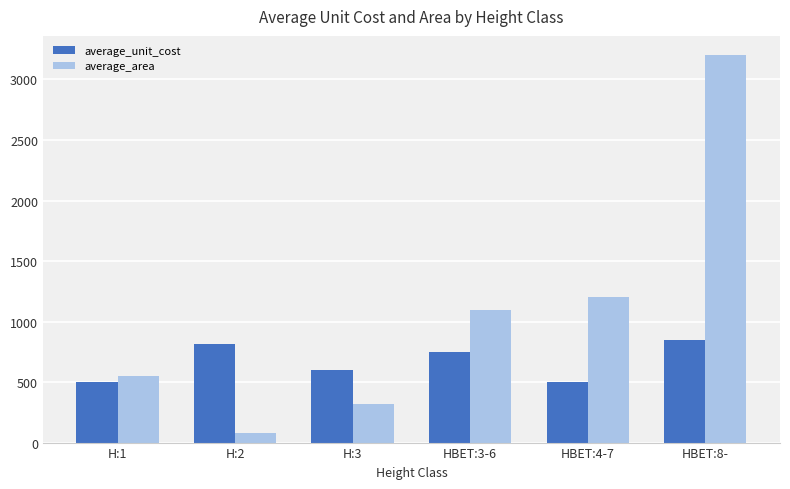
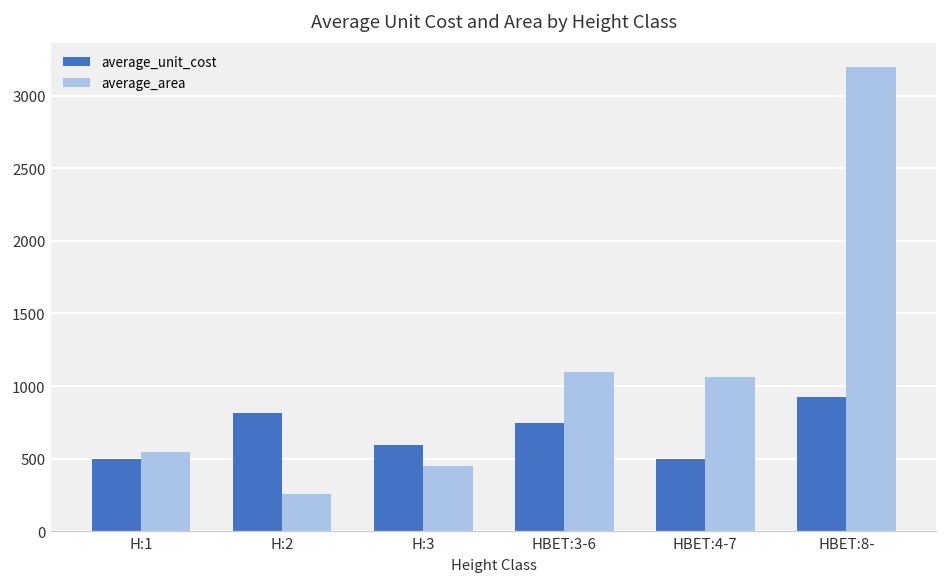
  {
    "average_unit_cost": {
      "H:1": 500,
      "H:2": 820,
      "H:3": 600,
      "HBET:3-6": 750,
      "HBET:4-7": 500,
-     "HBET:8-": 840
+     "HBET:8-": 930
    },
    "average_area": {
      "H:1": 550,
-     "H:2": 80,
-     "H:3": 320,
+     "H:2": 260,
+     "H:3": 450,
      "HBET:3-6": 1100,
-     "HBET:4-7": 1200,
+     "HBET:4-7": 1060,
      "HBET:8-": 3200
    }
  }
